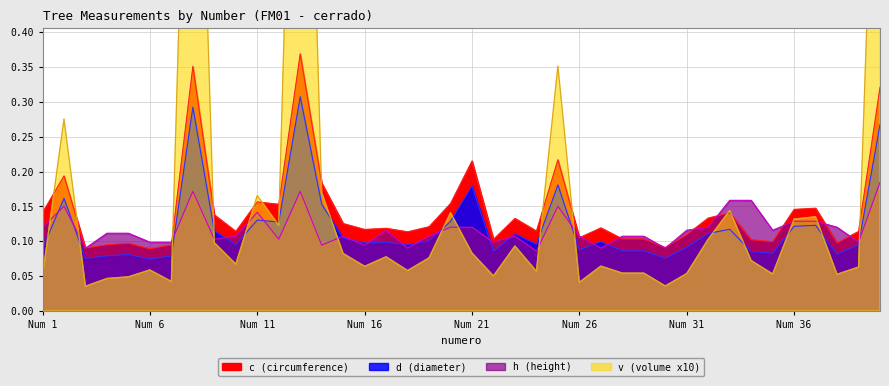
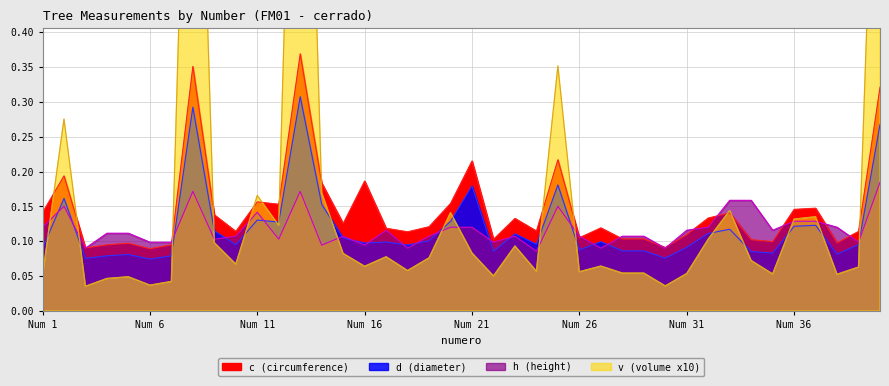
  {
    "c (circumference)": {
      "Num 1": 0.14,
      "Num 6": 0.09,
      "Num 11": 0.16,
-     "Num 16": 0.12,
+     "Num 16": 0.19,
      "Num 21": 0.22,
      "Num 31": 0.11,
      "Num 36": 0.15
    },
    "d (diameter)": {
      "Num 1": 0.09,
      "Num 6": 0.07,
      "Num 11": 0.13,
      "Num 21": 0.18,
      "Num 26": 0.09,
      "Num 31": 0.09,
      "Num 36": 0.12
    },
    "h (height)": {
      "Num 1": 0.12,
      "Num 6": 0.10,
      "Num 11": 0.14,
      "Num 21": 0.12,
      "Num 31": 0.12
    },
    "v (volume x10)": {
      "Num 1": 0.05,
-     "Num 6": 0.06,
+     "Num 6": 0.04,
      "Num 11": 0.17,
      "Num 16": 0.06,
      "Num 21": 0.08,
-     "Num 26": 0.04,
+     "Num 26": 0.06,
      "Num 31": 0.05
    }
  }
